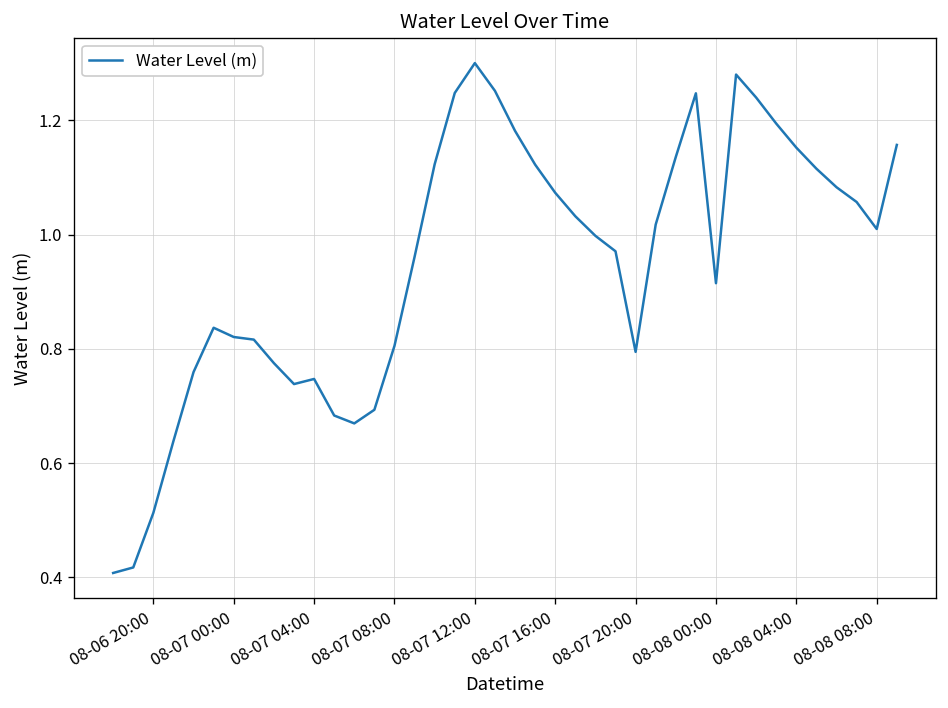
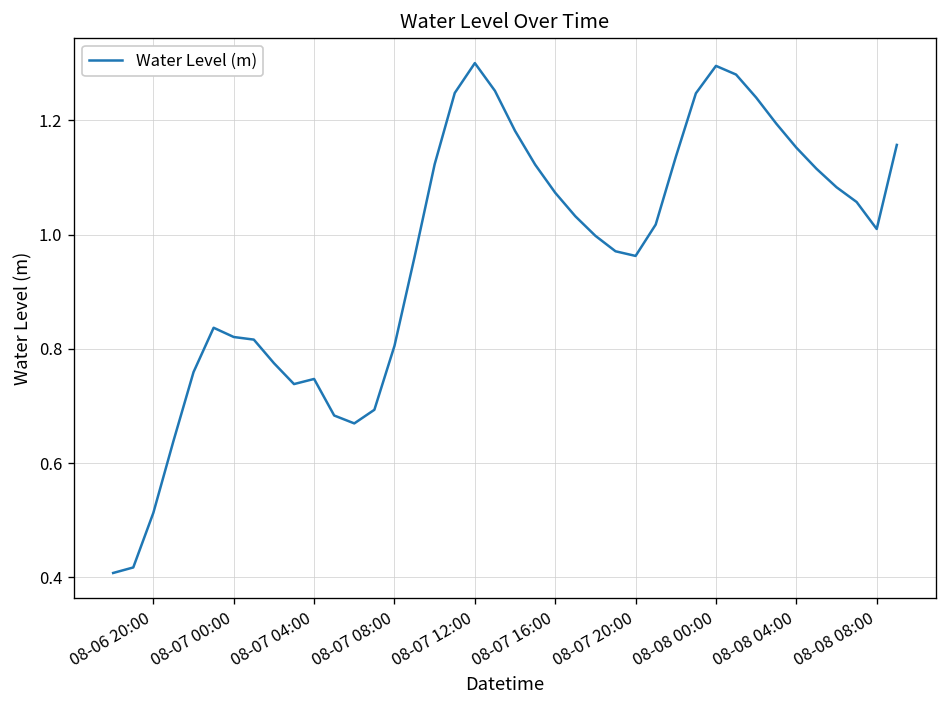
  {
    "08-06 20:00": 0.51,
    "08-07 00:00": 0.82,
    "08-07 04:00": 0.75,
    "08-07 08:00": 0.81,
    "08-07 12:00": 1.30,
    "08-07 16:00": 1.07,
-   "08-07 20:00": 0.79,
-   "08-08 00:00": 0.92,
+   "08-07 20:00": 0.96,
+   "08-08 00:00": 1.30,
    "08-08 04:00": 1.15,
    "08-08 08:00": 1.01
  }
